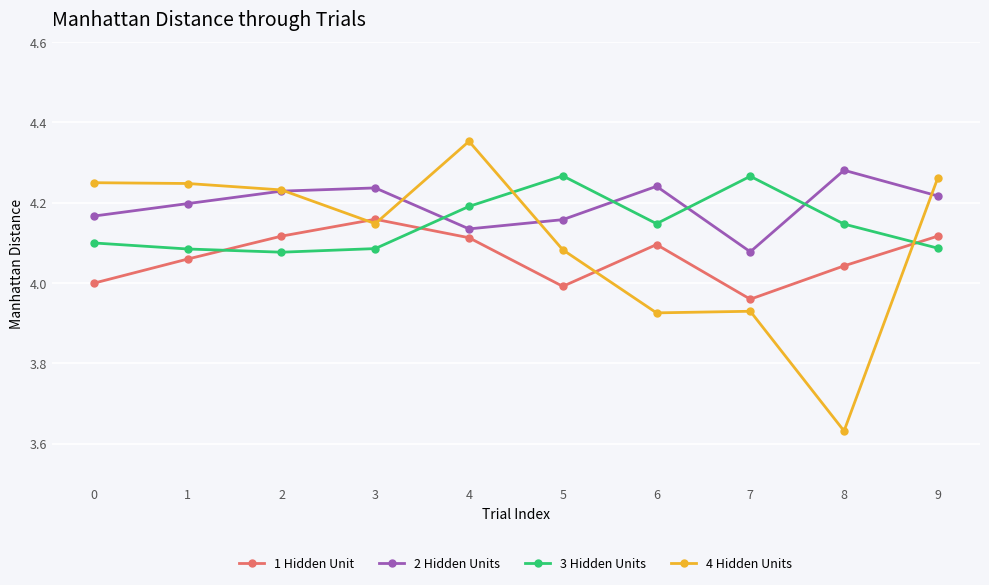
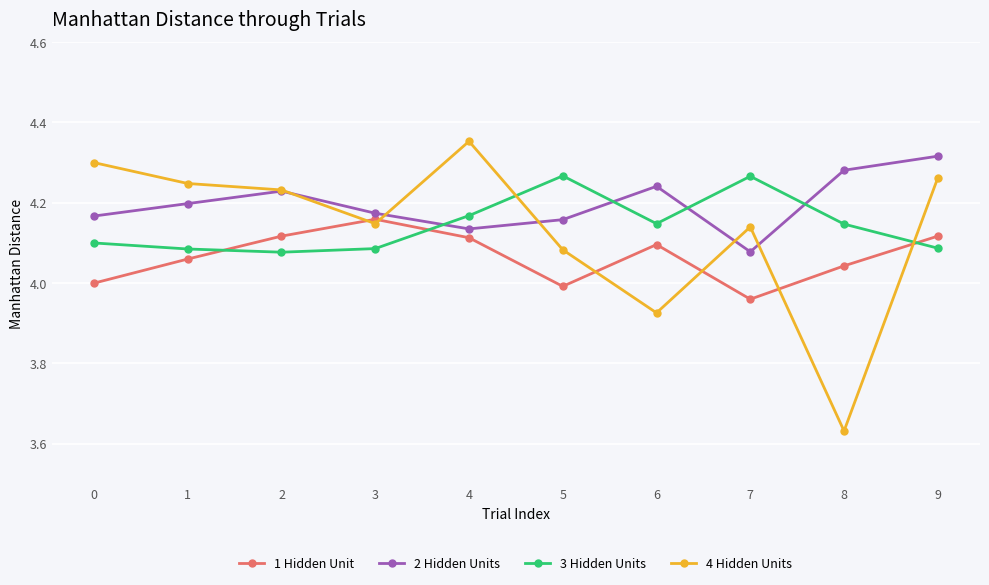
  {
    "1 Hidden Unit": {
      "0": 4.00,
      "1": 4.06,
      "2": 4.12,
      "3": 4.16,
      "4": 4.11,
      "5": 3.99,
      "6": 4.10,
      "7": 3.96,
      "8": 4.04,
      "9": 4.12
    },
    "2 Hidden Units": {
      "0": 4.17,
      "1": 4.20,
-     "3": 4.24,
+     "3": 4.17,
      "4": 4.14,
      "5": 4.16,
      "6": 4.24,
      "7": 4.08,
      "8": 4.28,
-     "9": 4.22
+     "9": 4.32
    },
    "3 Hidden Units": {
      "0": 4.10,
      "1": 4.09,
      "2": 4.08,
      "3": 4.09,
-     "4": 4.19,
+     "4": 4.17,
      "5": 4.27,
      "6": 4.15,
      "7": 4.27,
      "8": 4.15,
      "9": 4.09
    },
    "4 Hidden Units": {
-     "0": 4.25,
+     "0": 4.30,
      "1": 4.25,
      "3": 4.15,
      "4": 4.35,
      "5": 4.08,
      "6": 3.93,
-     "7": 3.93,
+     "7": 4.14,
      "8": 3.63,
      "9": 4.26
    }
  }
